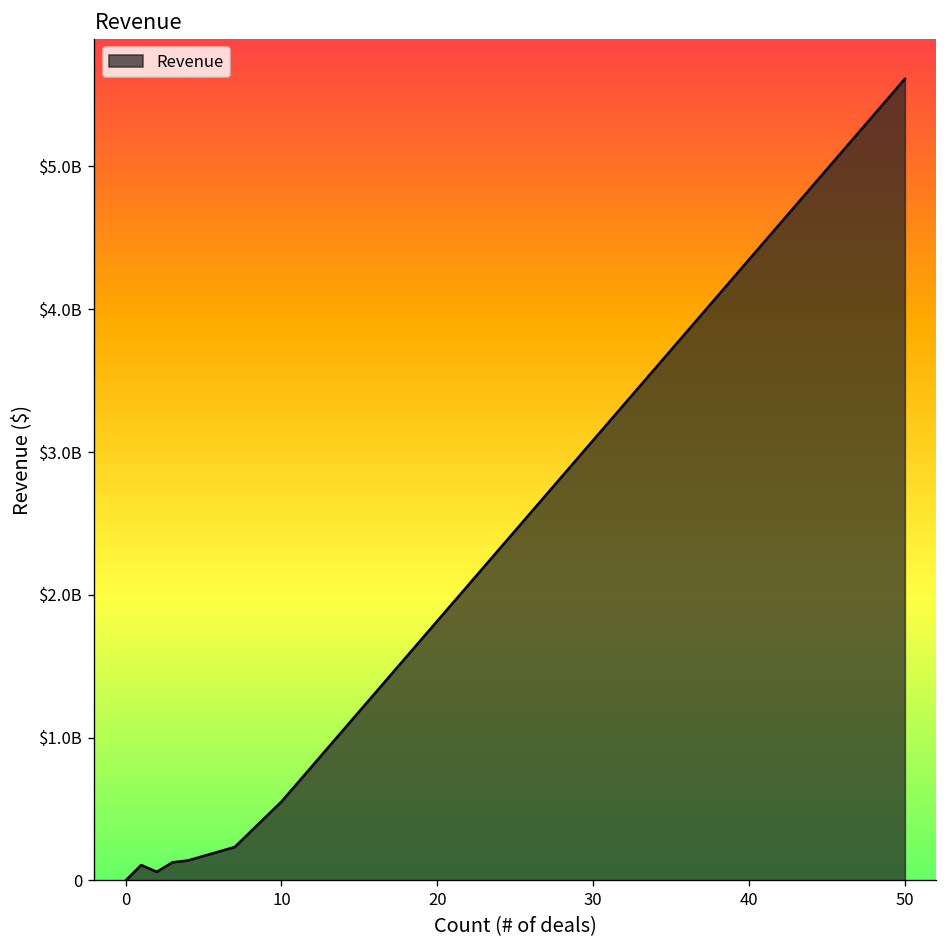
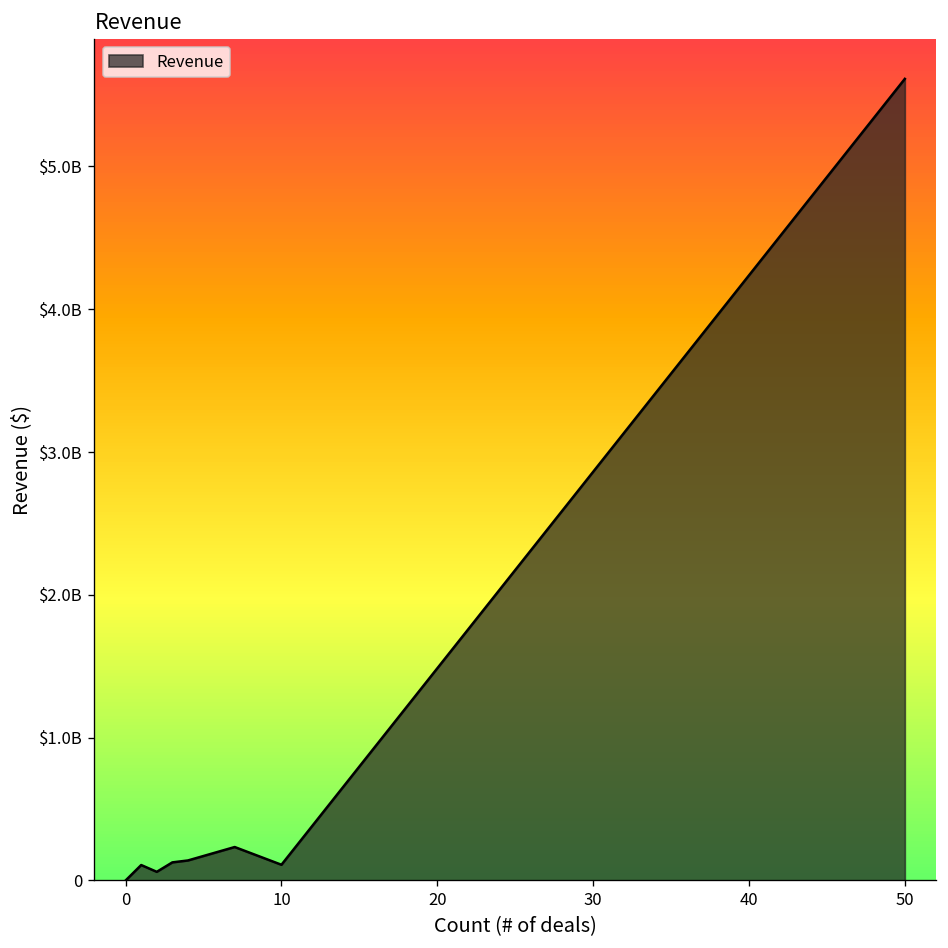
  {
    "0": "$0",
-   "10": "$550000000",
+   "10": "$110000000",
    "50": "$5610000000"
  }
